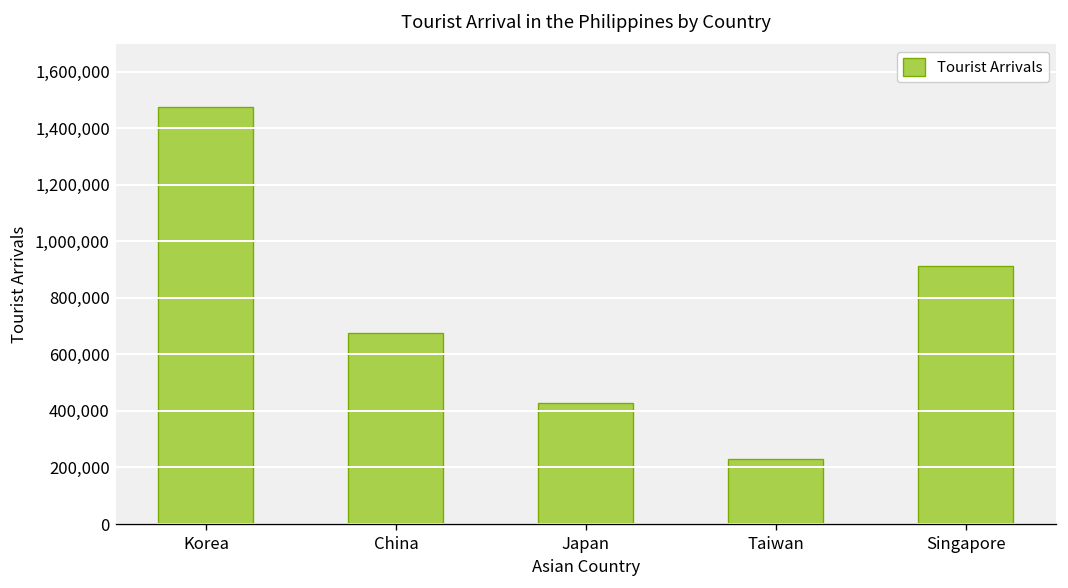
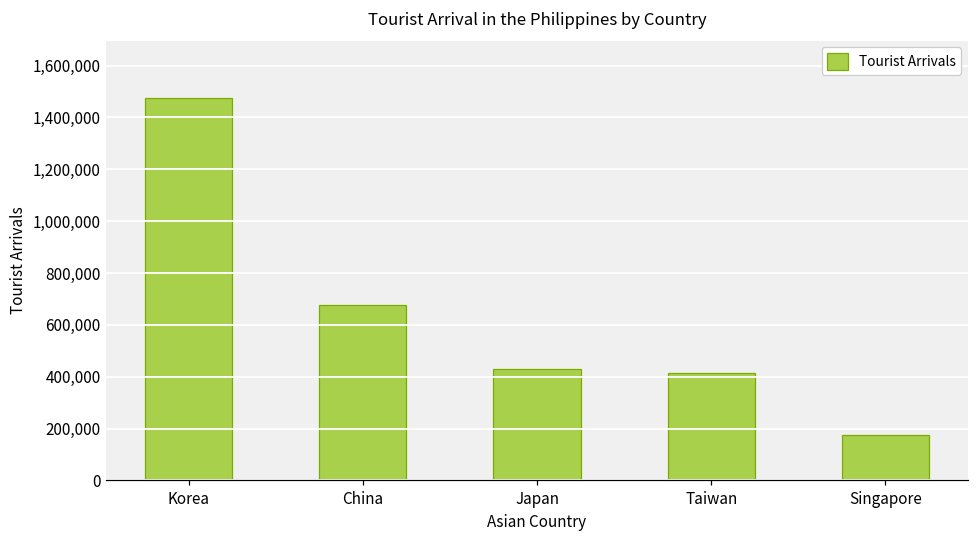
  {
    "Korea": "1,480,000",
    "China": "680,000",
    "Japan": "430,000",
-   "Taiwan": "230,000",
-   "Singapore": "910,000"
+   "Taiwan": "410,000",
+   "Singapore": "180,000"
  }
